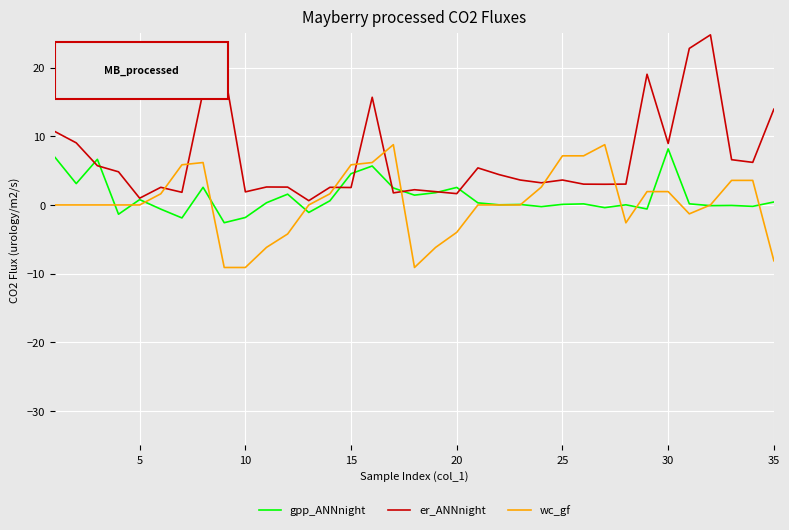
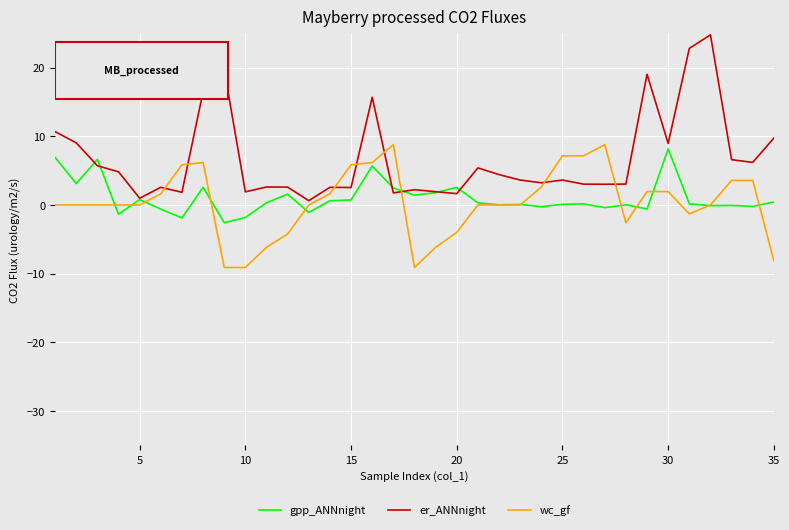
  {
    "gpp_ANNnight": {
      "10": -2,
-     "15": 5,
+     "15": 1,
      "20": 3,
      "25": 0,
      "30": 8,
      "35": 0
    },
    "er_ANNnight": {
      "10": 2,
      "15": 3,
      "20": 2,
      "25": 4,
      "30": 9,
-     "35": 14
+     "35": 10
    },
    "wc_gf": {
      "5": 0,
      "10": -9,
      "15": 6,
      "20": -4,
      "25": 7,
      "30": 2,
      "35": -8
    }
  }
